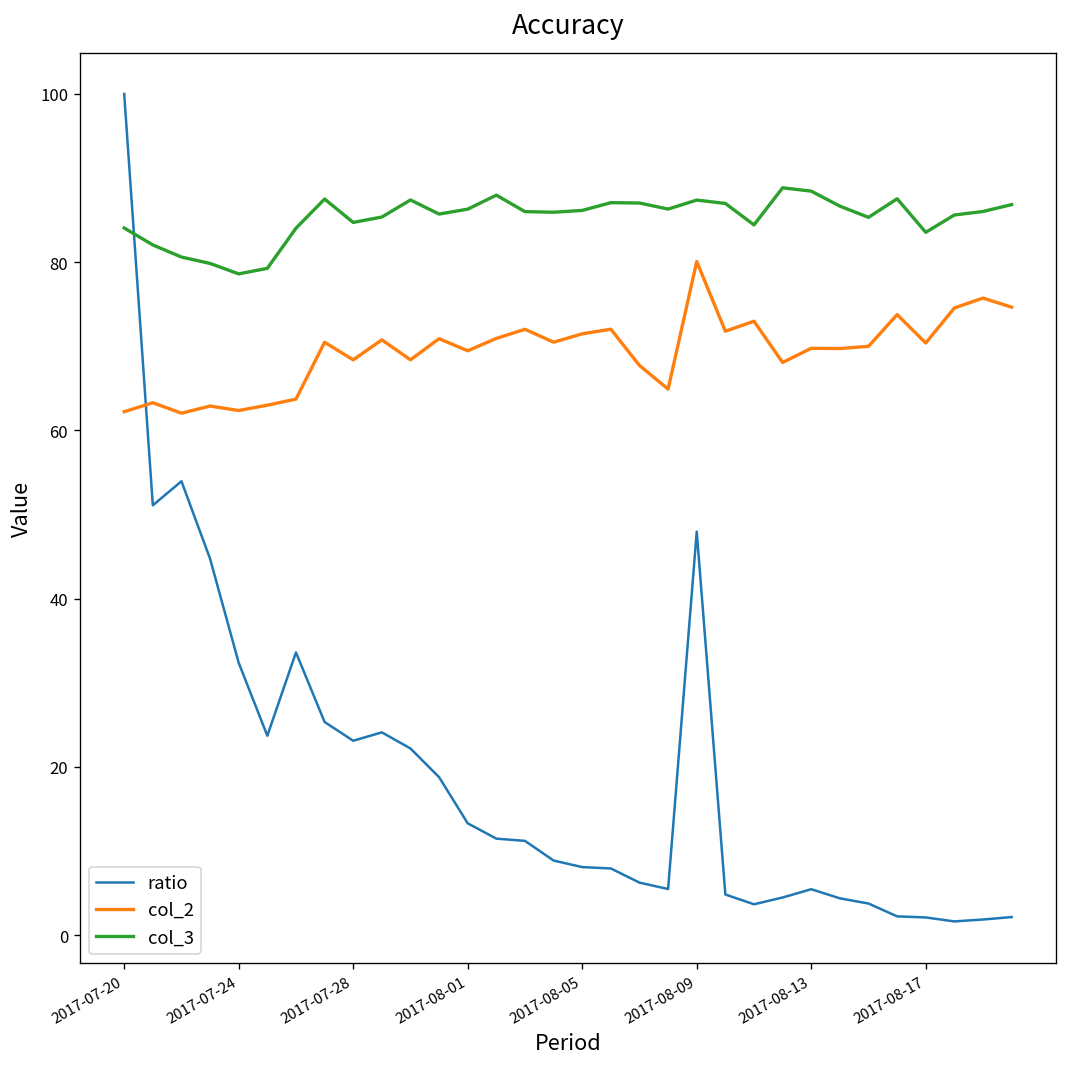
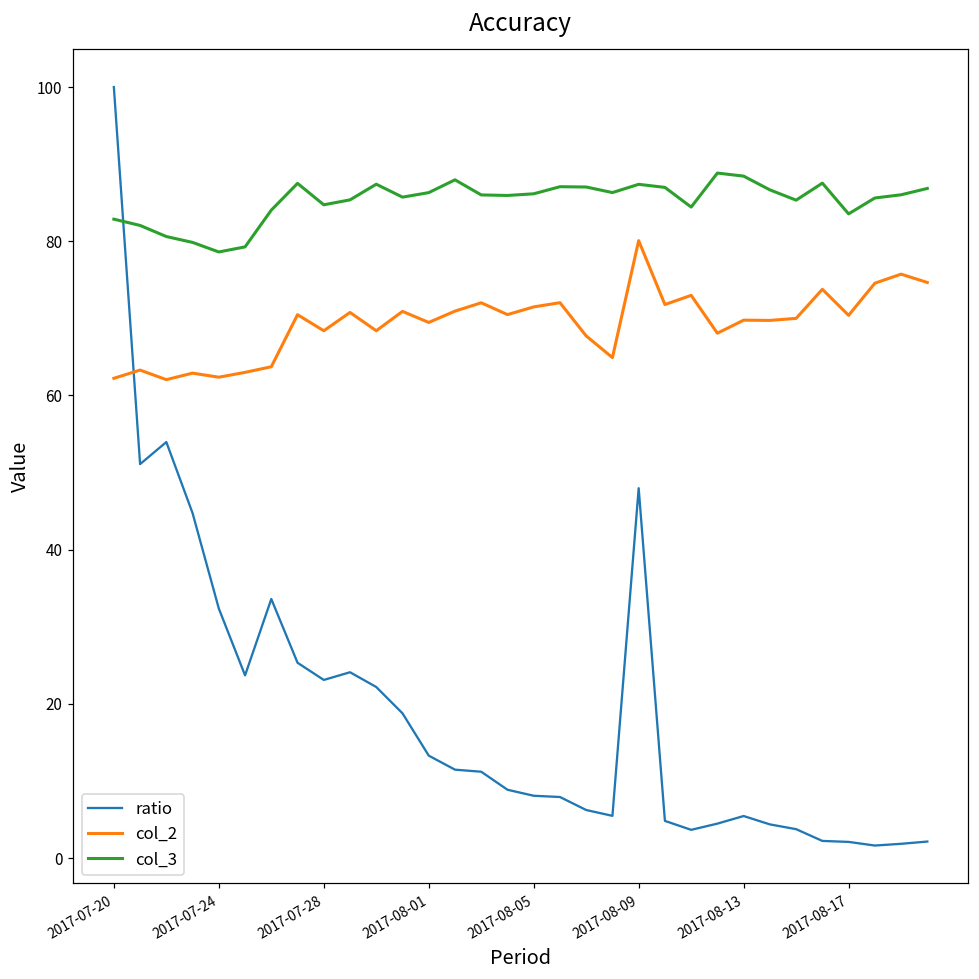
  {
    "ratio": {
      "2017-07-20": 100,
      "2017-07-24": 32,
      "2017-07-28": 23,
      "2017-08-01": 13,
      "2017-08-05": 8,
      "2017-08-09": 48,
      "2017-08-13": 5,
      "2017-08-17": 2
    },
    "col_2": {
      "2017-07-20": 62,
      "2017-07-24": 62,
      "2017-07-28": 68,
      "2017-08-01": 69,
      "2017-08-05": 71,
      "2017-08-09": 80,
      "2017-08-13": 70,
      "2017-08-17": 70
    },
    "col_3": {
-     "2017-07-20": 84,
+     "2017-07-20": 83,
      "2017-07-24": 79,
      "2017-07-28": 85,
      "2017-08-01": 86,
      "2017-08-05": 86,
      "2017-08-09": 87,
      "2017-08-13": 88,
      "2017-08-17": 84
    }
  }
